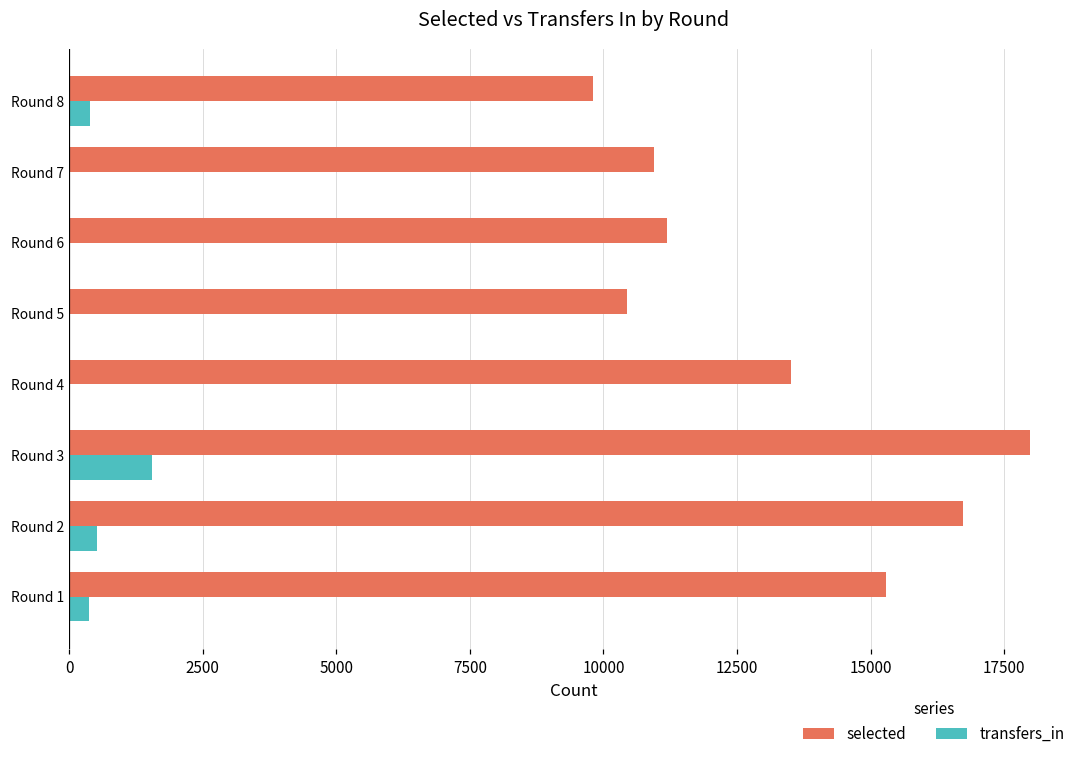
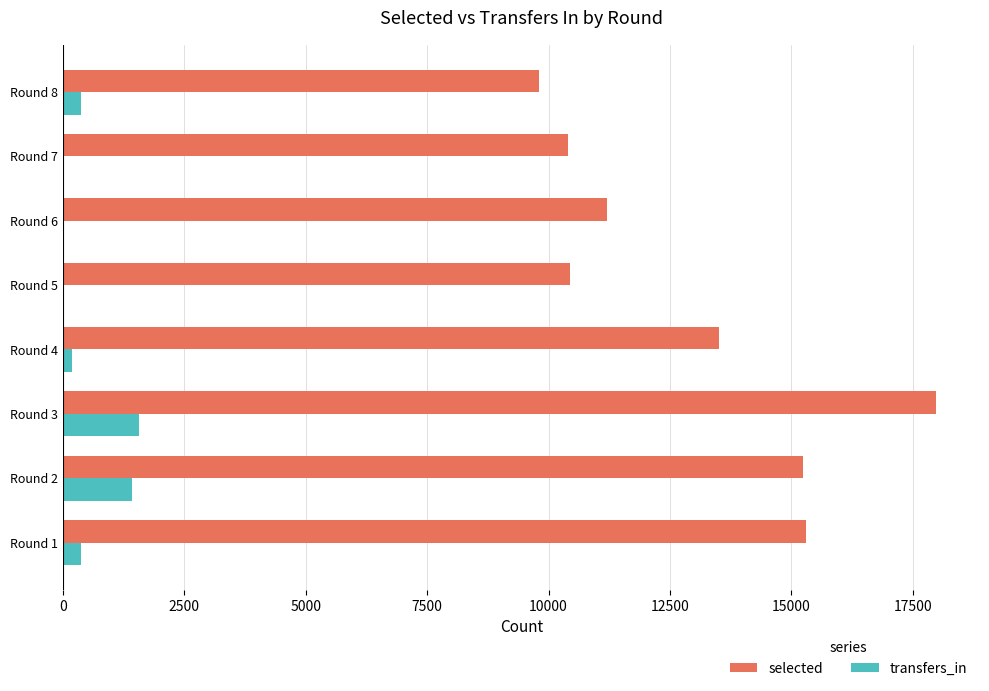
  {
    "selected": {
      "Round 8": 9800,
-     "Round 7": 10900,
+     "Round 7": 10400,
      "Round 6": 11200,
      "Round 5": 10400,
      "Round 4": 13500,
      "Round 3": 18000,
-     "Round 2": 16700,
+     "Round 2": 15200,
      "Round 1": 15300
    },
    "transfers_in": {
      "Round 8": 400,
      "Round 7": 0,
      "Round 6": 0,
      "Round 5": 0,
-     "Round 4": 0,
+     "Round 4": 200,
      "Round 3": 1600,
-     "Round 2": 500,
+     "Round 2": 1400,
      "Round 1": 400
    }
  }
